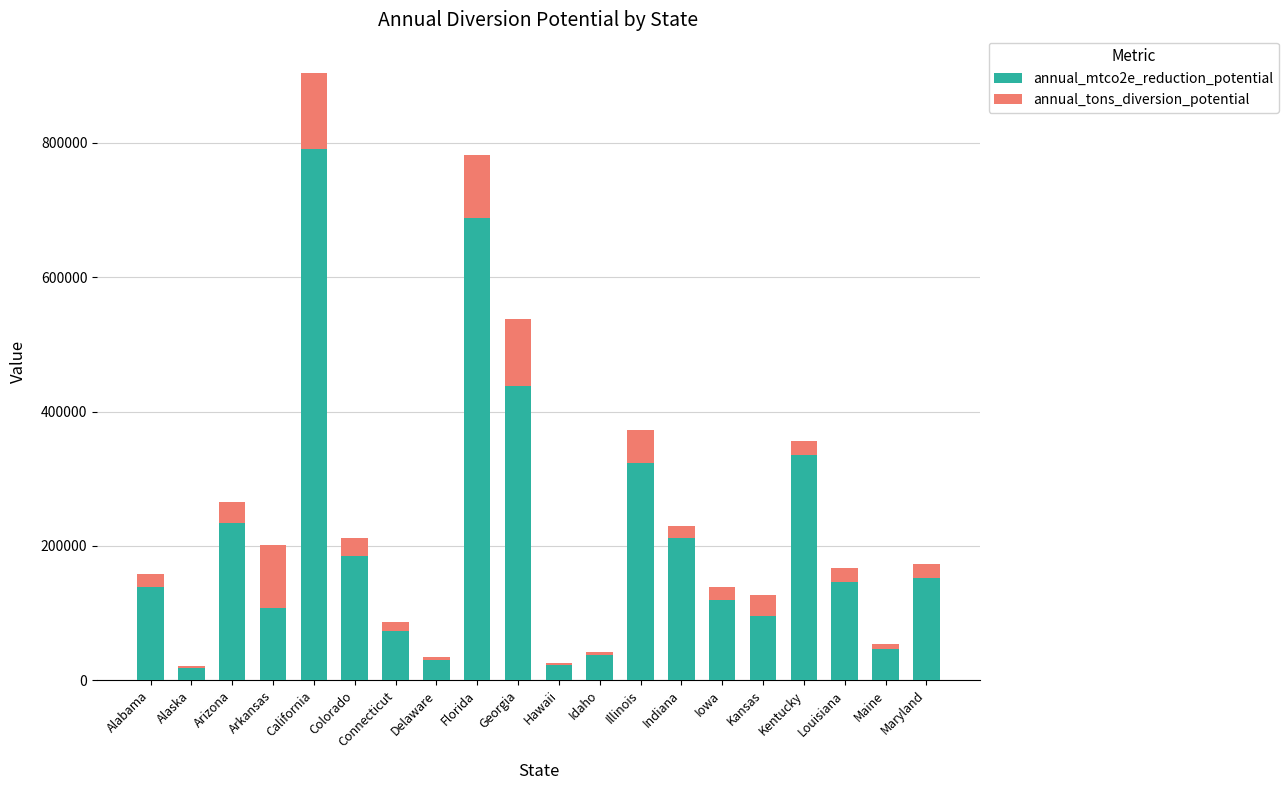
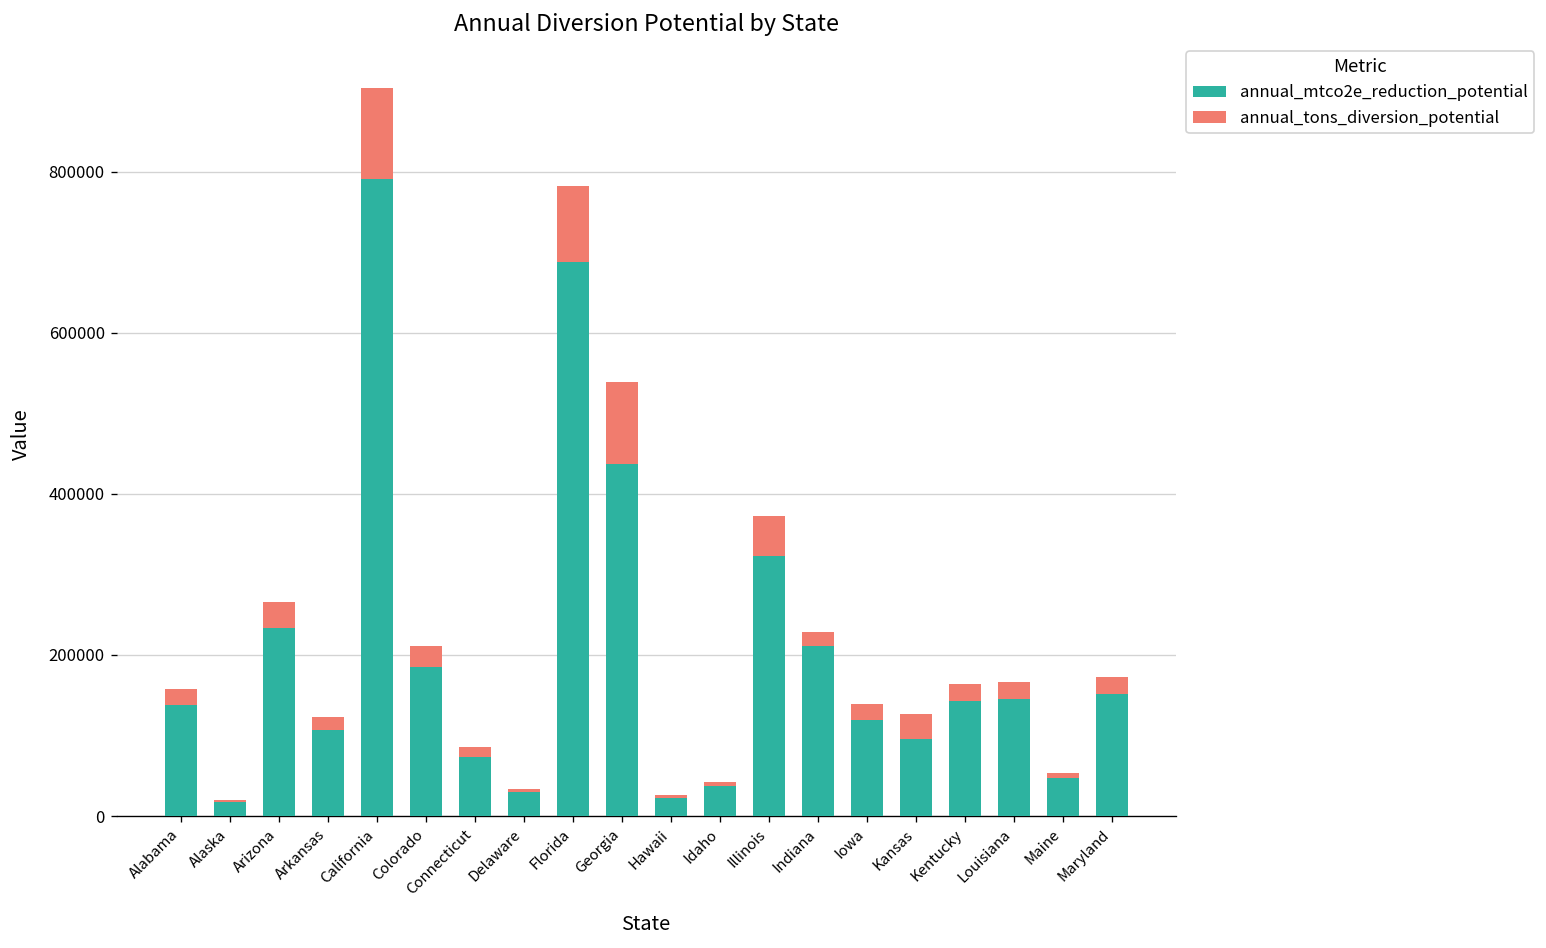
  {
    "annual_mtco2e_reduction_potential": {
      "Alabama": 140000,
      "Alaska": 20000,
      "Arizona": 230000,
      "Arkansas": 110000,
      "California": 790000,
      "Colorado": 190000,
      "Connecticut": 70000,
      "Delaware": 30000,
      "Florida": 690000,
      "Georgia": 440000,
      "Hawaii": 20000,
      "Idaho": 40000,
      "Illinois": 320000,
      "Indiana": 210000,
      "Iowa": 120000,
      "Kansas": 100000,
-     "Kentucky": 340000,
+     "Kentucky": 140000,
      "Louisiana": 150000,
      "Maine": 50000,
      "Maryland": 150000
    },
    "annual_tons_diversion_potential": {
      "Alabama": 20000,
      "Arizona": 30000,
-     "Arkansas": 90000,
+     "Arkansas": 20000,
      "California": 110000,
      "Colorado": 30000,
      "Connecticut": 10000,
      "Delaware": 0,
      "Florida": 90000,
      "Georgia": 100000,
      "Idaho": 10000,
      "Illinois": 50000,
      "Indiana": 20000,
      "Iowa": 20000,
      "Kansas": 30000,
      "Kentucky": 20000,
      "Louisiana": 20000,
      "Maine": 10000,
      "Maryland": 20000
    }
  }
